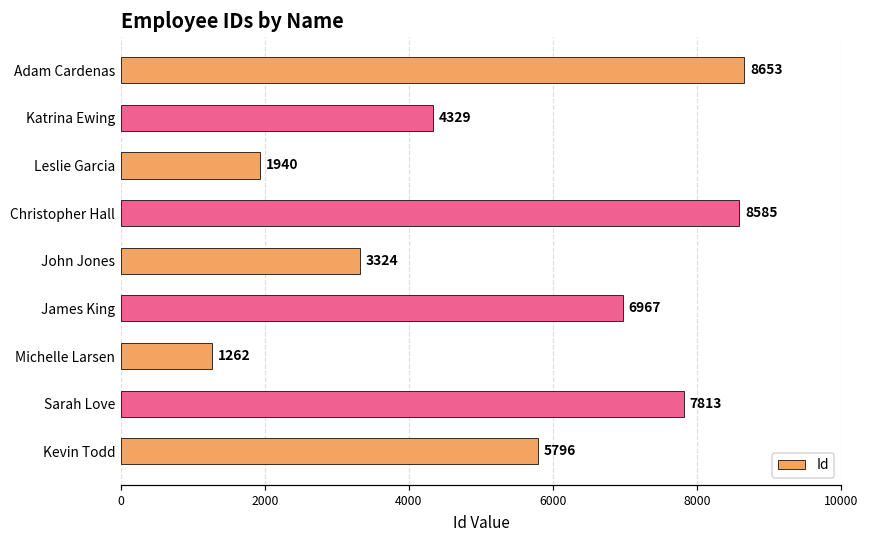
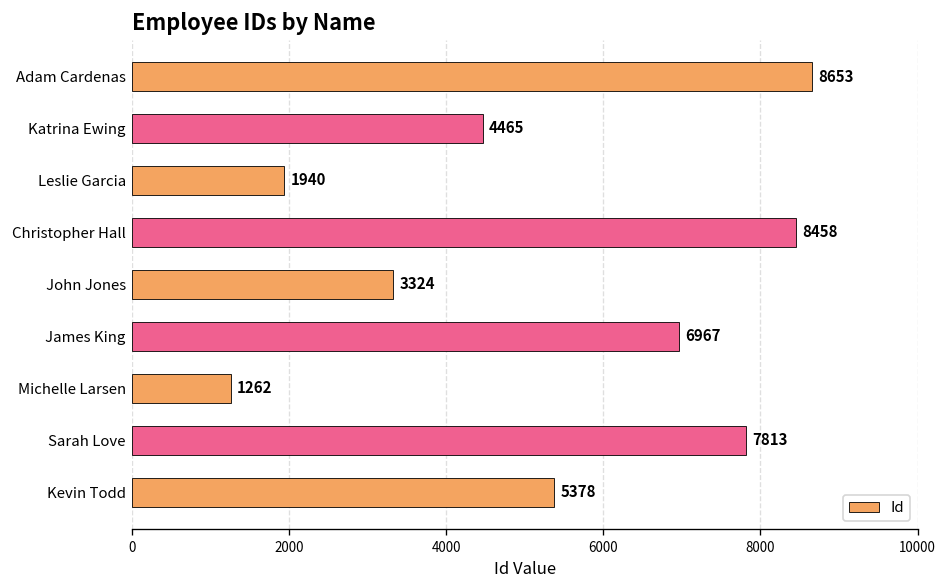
  {
    "Adam Cardenas": 8653,
-   "Katrina Ewing": 4329,
+   "Katrina Ewing": 4465,
    "Leslie Garcia": 1940,
-   "Christopher Hall": 8585,
+   "Christopher Hall": 8458,
    "John Jones": 3324,
    "James King": 6967,
    "Michelle Larsen": 1262,
    "Sarah Love": 7813,
-   "Kevin Todd": 5796
+   "Kevin Todd": 5378
  }
